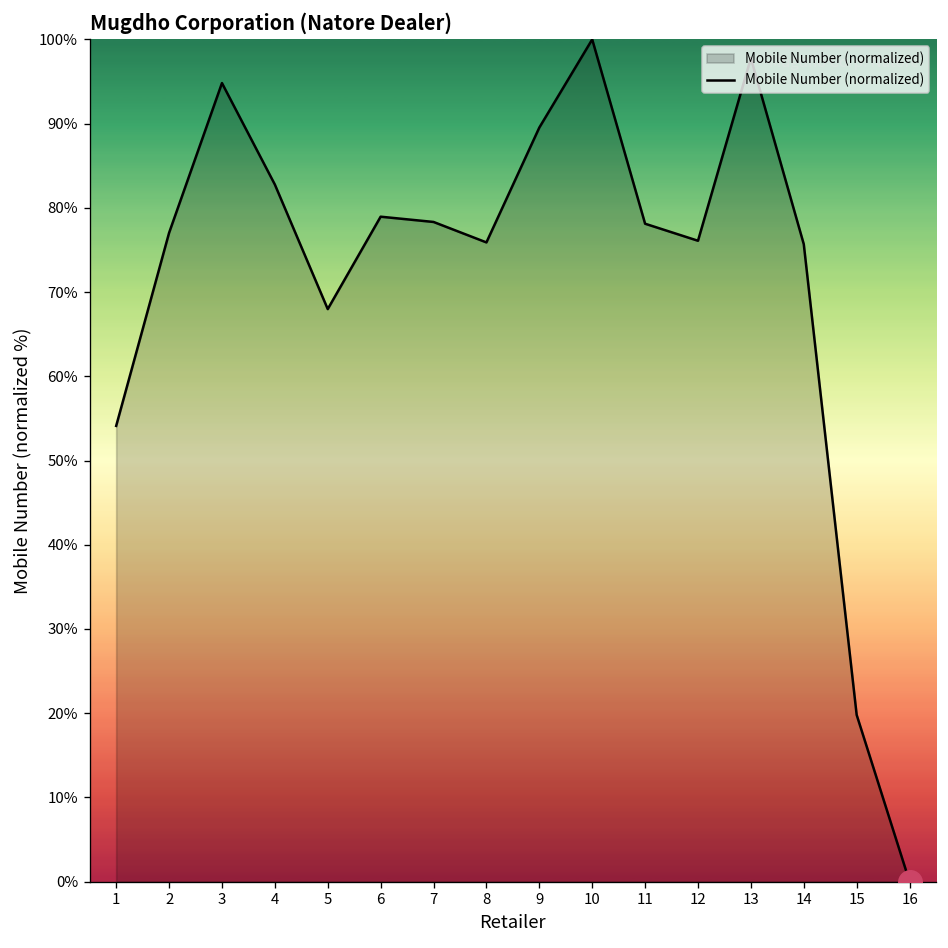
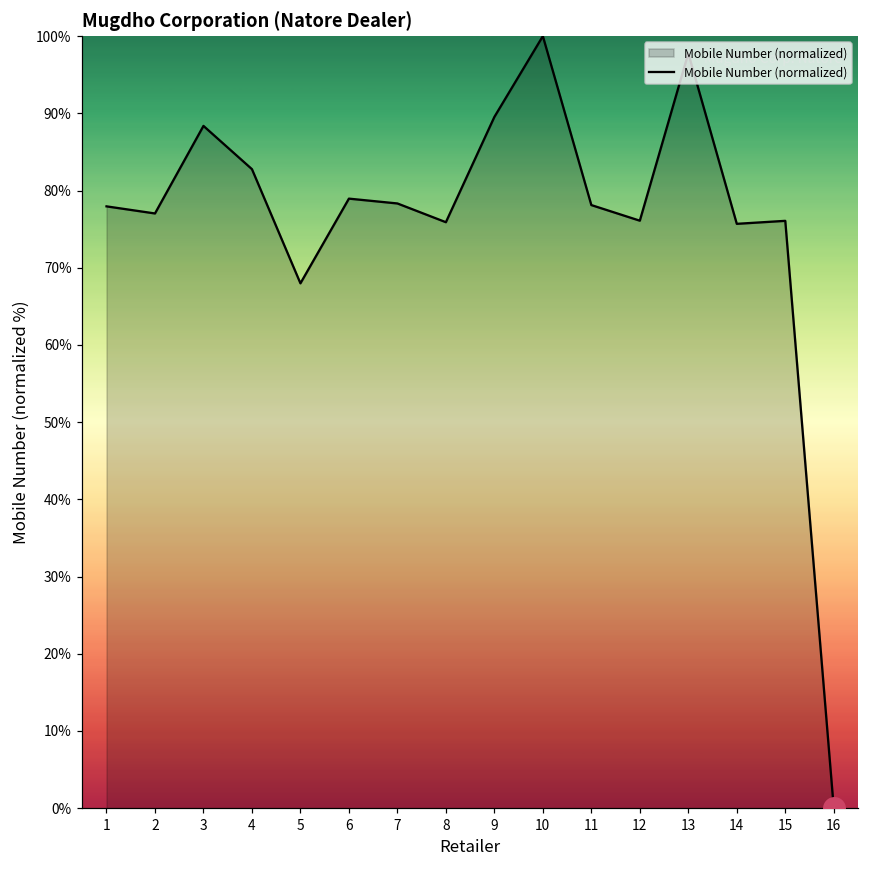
  {
    "Mobile Number (normalized)": {
-     "1": "54%",
+     "1": "78%",
      "2": "77%",
-     "3": "95%",
+     "3": "88%",
      "4": "83%",
      "5": "68%",
      "6": "79%",
      "7": "78%",
      "8": "76%",
      "9": "90%",
      "10": "100%",
      "11": "78%",
      "12": "76%",
      "14": "76%",
-     "15": "20%"
+     "15": "76%"
    }
  }
